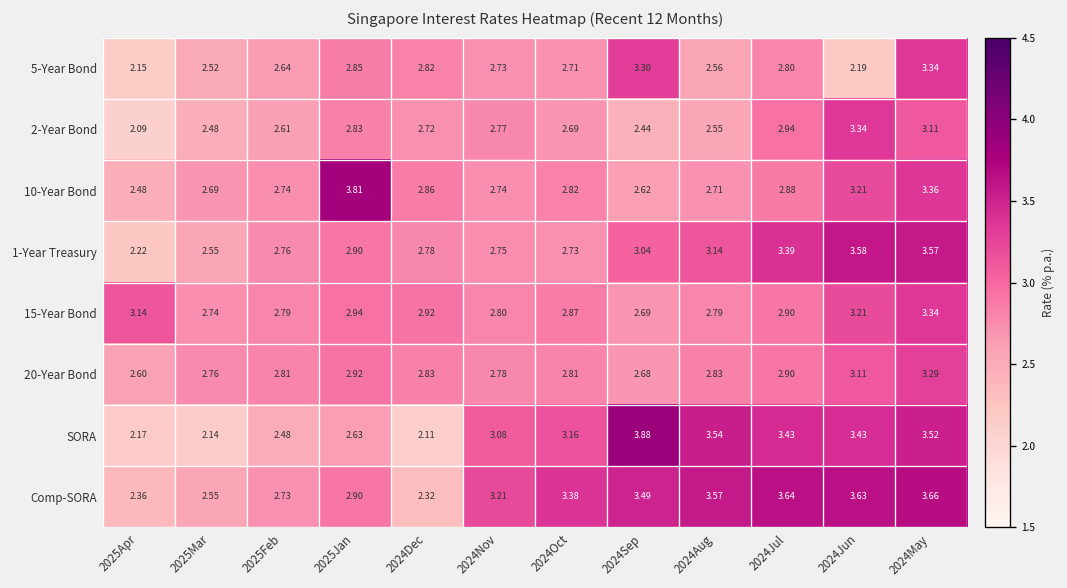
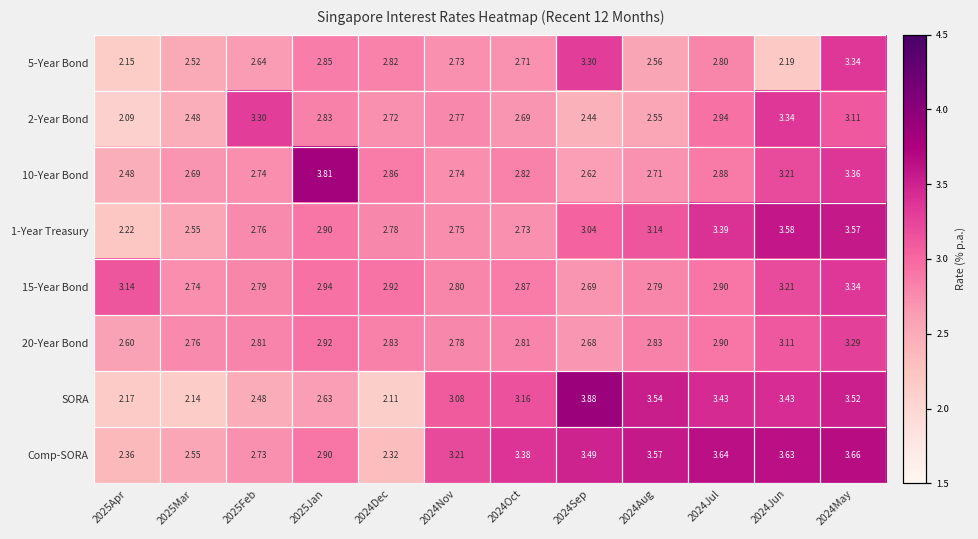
  {
    "5-Year Bond": {
      "2025Apr": 2.15,
      "2025Mar": 2.52,
      "2025Feb": 2.64,
      "2025Jan": 2.85,
      "2024Dec": 2.82,
      "2024Nov": 2.73,
      "2024Oct": 2.71,
      "2024Sep": 3.30,
      "2024Aug": 2.56,
      "2024Jul": 2.80,
      "2024Jun": 2.19,
      "2024May": 3.34
    },
    "2-Year Bond": {
      "2025Apr": 2.09,
      "2025Mar": 2.48,
-     "2025Feb": 2.61,
+     "2025Feb": 3.30,
      "2025Jan": 2.83,
      "2024Dec": 2.72,
      "2024Nov": 2.77,
      "2024Oct": 2.69,
      "2024Sep": 2.44,
      "2024Aug": 2.55,
      "2024Jul": 2.94,
      "2024Jun": 3.34,
      "2024May": 3.11
    },
    "10-Year Bond": {
      "2025Apr": 2.48,
      "2025Mar": 2.69,
      "2025Feb": 2.74,
      "2025Jan": 3.81,
      "2024Dec": 2.86,
      "2024Nov": 2.74,
      "2024Oct": 2.82,
      "2024Sep": 2.62,
      "2024Aug": 2.71,
      "2024Jul": 2.88,
      "2024Jun": 3.21,
      "2024May": 3.36
    },
    "1-Year Treasury": {
      "2025Apr": 2.22,
      "2025Mar": 2.55,
      "2025Feb": 2.76,
      "2025Jan": 2.90,
      "2024Dec": 2.78,
      "2024Nov": 2.75,
      "2024Oct": 2.73,
      "2024Sep": 3.04,
      "2024Aug": 3.14,
      "2024Jul": 3.39,
      "2024Jun": 3.58,
      "2024May": 3.57
    },
    "15-Year Bond": {
      "2025Apr": 3.14,
      "2025Mar": 2.74,
      "2025Feb": 2.79,
      "2025Jan": 2.94,
      "2024Dec": 2.92,
      "2024Nov": 2.80,
      "2024Oct": 2.87,
      "2024Sep": 2.69,
      "2024Aug": 2.79,
      "2024Jul": 2.90,
      "2024Jun": 3.21,
      "2024May": 3.34
    },
    "20-Year Bond": {
      "2025Apr": 2.60,
      "2025Mar": 2.76,
      "2025Feb": 2.81,
      "2025Jan": 2.92,
      "2024Dec": 2.83,
      "2024Nov": 2.78,
      "2024Oct": 2.81,
      "2024Sep": 2.68,
      "2024Aug": 2.83,
      "2024Jul": 2.90,
      "2024Jun": 3.11,
      "2024May": 3.29
    },
    "SORA": {
      "2025Apr": 2.17,
      "2025Mar": 2.14,
      "2025Feb": 2.48,
      "2025Jan": 2.63,
      "2024Dec": 2.11,
      "2024Nov": 3.08,
      "2024Oct": 3.16,
      "2024Sep": 3.88,
      "2024Aug": 3.54,
      "2024Jul": 3.43,
      "2024Jun": 3.43,
      "2024May": 3.52
    },
    "Comp-SORA": {
      "2025Apr": 2.36,
      "2025Mar": 2.55,
      "2025Feb": 2.73,
      "2025Jan": 2.90,
      "2024Dec": 2.32,
      "2024Nov": 3.21,
      "2024Oct": 3.38,
      "2024Sep": 3.49,
      "2024Aug": 3.57,
      "2024Jul": 3.64,
      "2024Jun": 3.63,
      "2024May": 3.66
    }
  }
